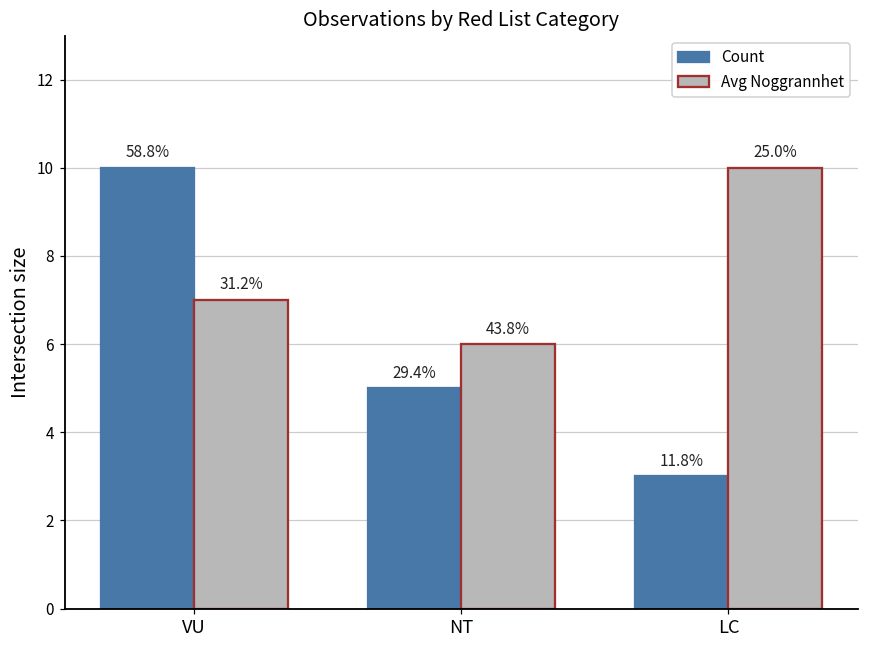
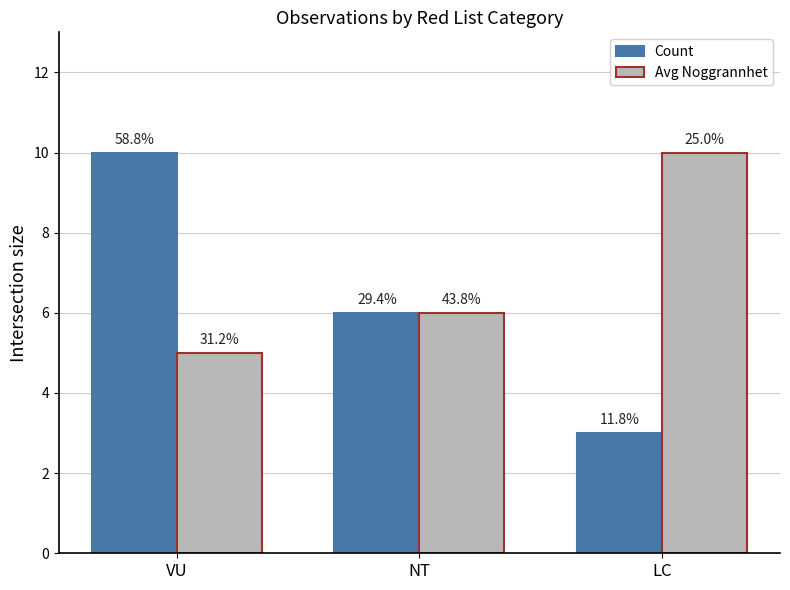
  {
    "Count": {
-     "NT": 5
+     "NT": 6
    },
    "Avg Noggrannhet": {
-     "VU": 7
+     "VU": 5
    }
  }
